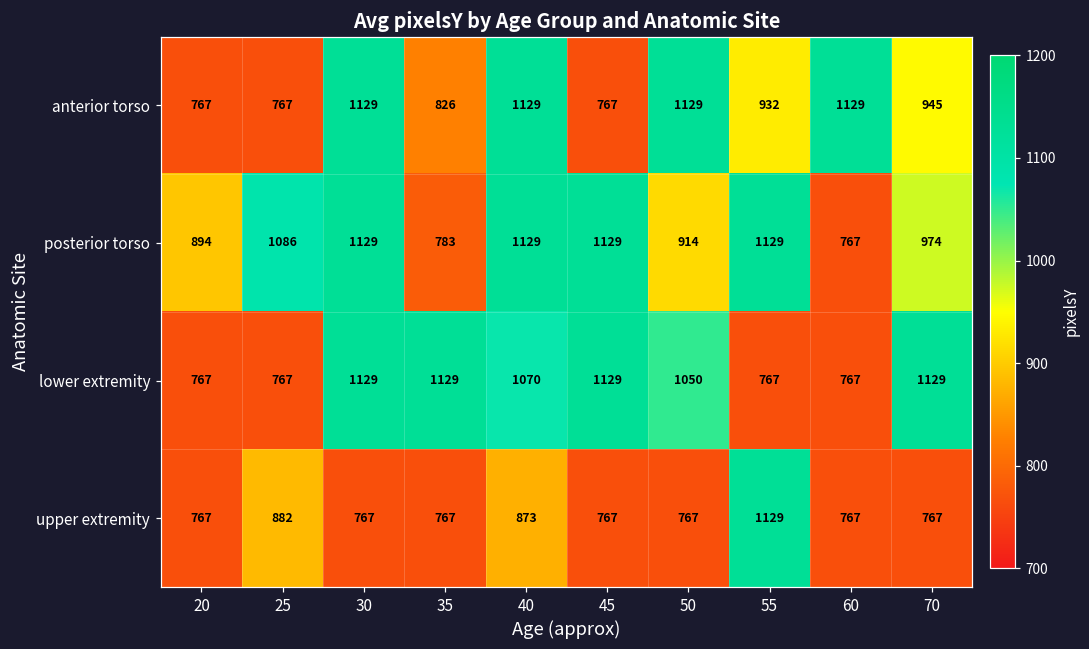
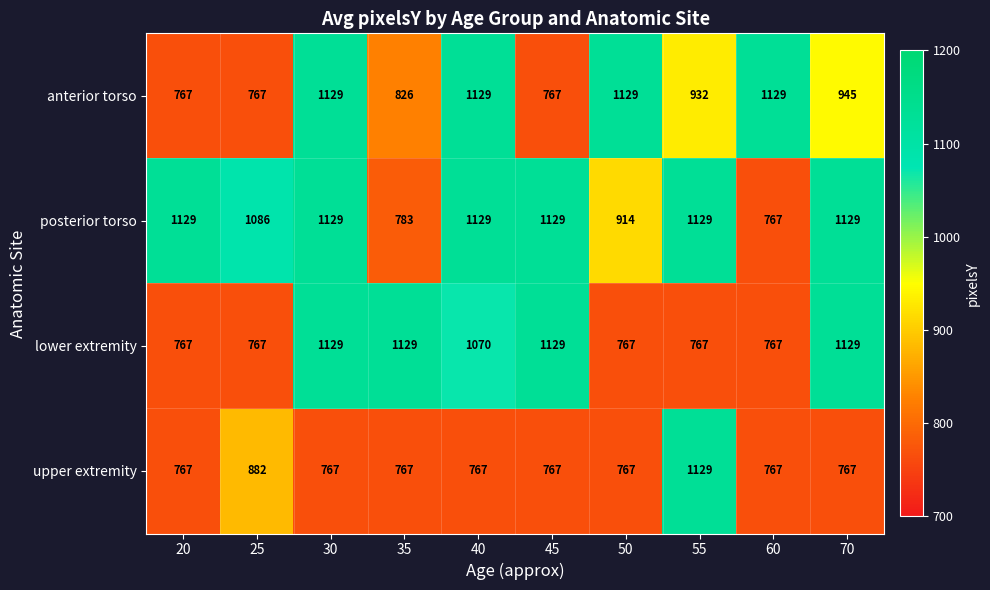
  {
    "anterior torso": {
      "20": 767,
      "25": 767,
      "30": 1129,
      "35": 826,
      "40": 1129,
      "45": 767,
      "50": 1129,
      "55": 932,
      "60": 1129,
      "70": 945
    },
    "posterior torso": {
-     "20": 894,
+     "20": 1129,
      "25": 1086,
      "30": 1129,
      "35": 783,
      "40": 1129,
      "45": 1129,
      "50": 914,
      "55": 1129,
      "60": 767,
-     "70": 974
+     "70": 1129
    },
    "lower extremity": {
      "20": 767,
      "25": 767,
      "30": 1129,
      "35": 1129,
      "40": 1070,
      "45": 1129,
-     "50": 1050,
+     "50": 767,
      "55": 767,
      "60": 767,
      "70": 1129
    },
    "upper extremity": {
      "20": 767,
      "25": 882,
      "30": 767,
      "35": 767,
-     "40": 873,
+     "40": 767,
      "45": 767,
      "50": 767,
      "55": 1129,
      "60": 767,
      "70": 767
    }
  }
